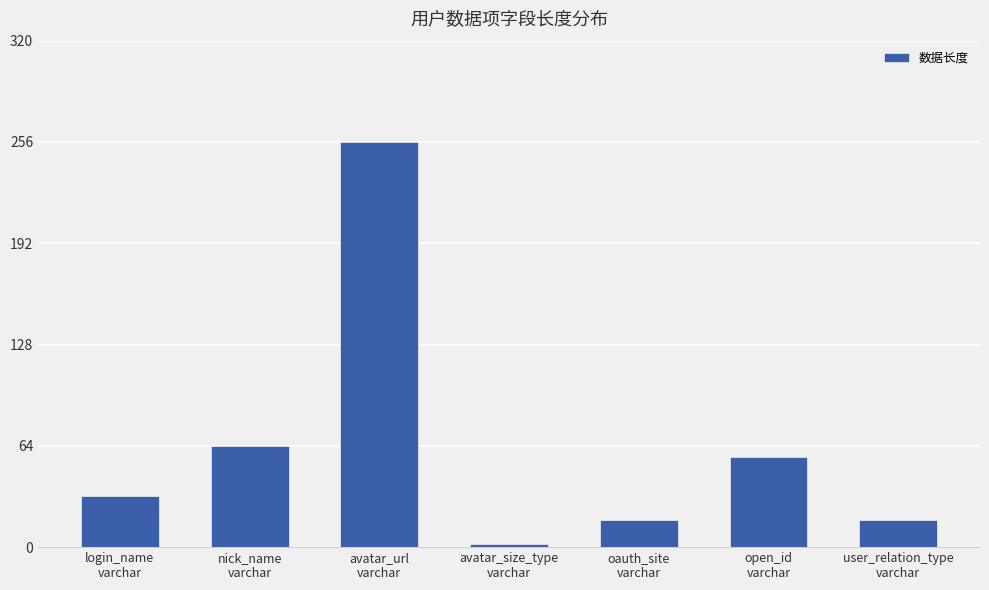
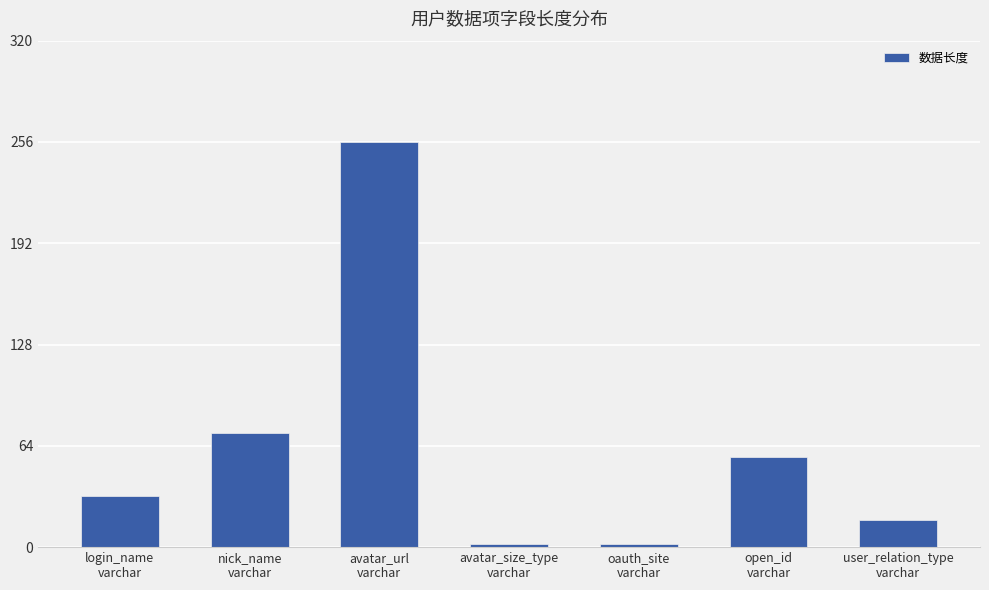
  {
    "login_name varchar": 32,
-   "nick_name varchar": 64,
+   "nick_name varchar": 72,
    "avatar_url varchar": 256,
    "avatar_size_type varchar": 2,
-   "oauth_site varchar": 17,
+   "oauth_site varchar": 2,
    "open_id varchar": 57,
    "user_relation_type varchar": 17
  }
